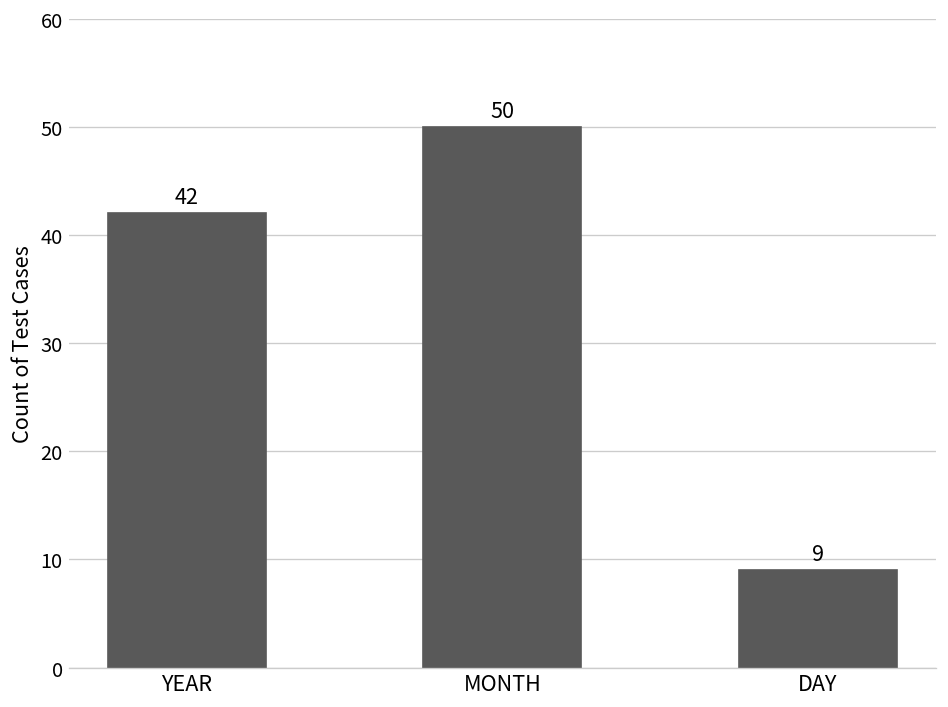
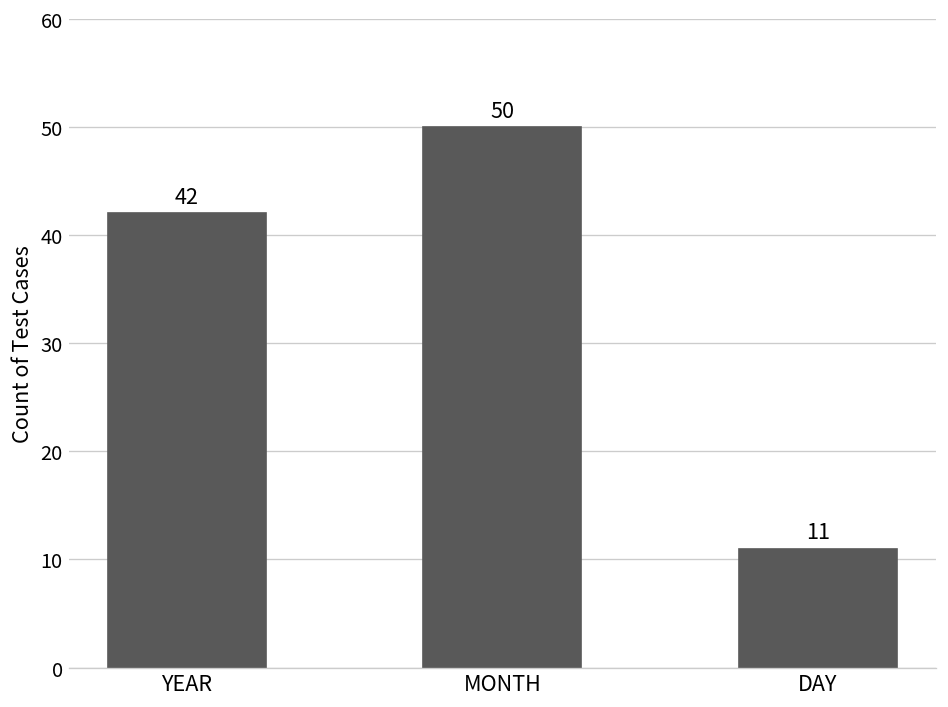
  {
    "YEAR": 42,
    "MONTH": 50,
-   "DAY": 9
+   "DAY": 11
  }
